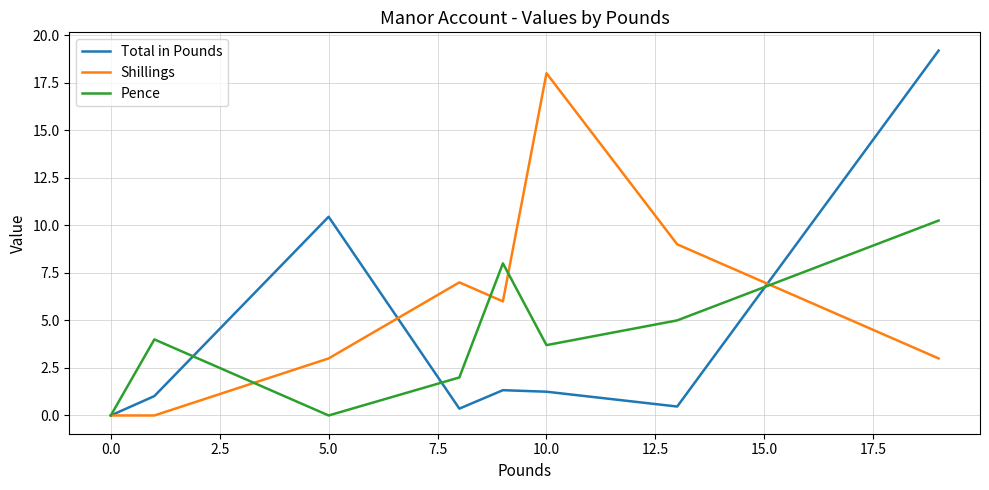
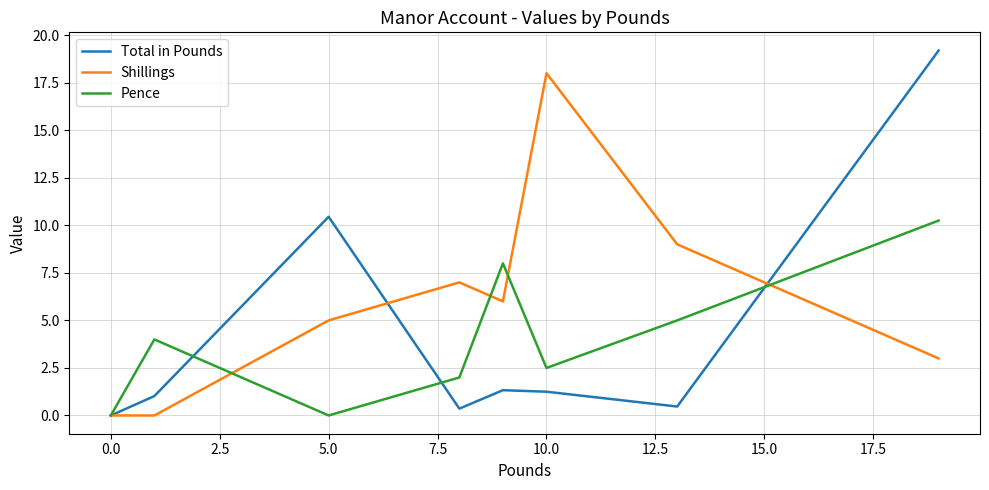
  {
    "Total in Pounds": {
      "5.0": 10.5,
      "10.0": 1.3
    },
    "Shillings": {
-     "5.0": 3,
+     "5.0": 5,
      "10.0": 18
    },
    "Pence": {
      "5.0": 0.0,
-     "10.0": 3.7
+     "10.0": 2.5
    }
  }
